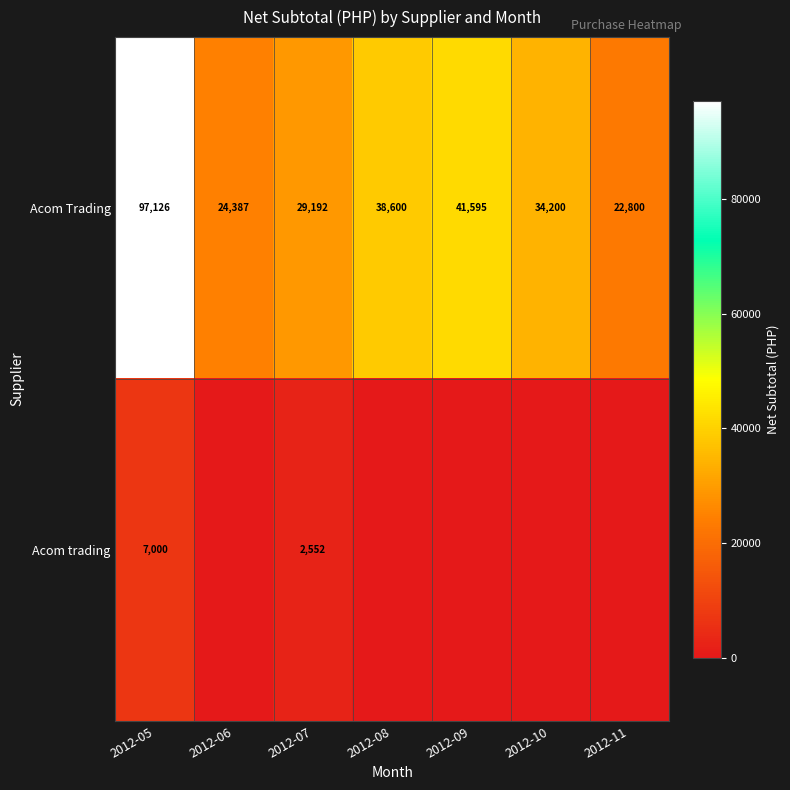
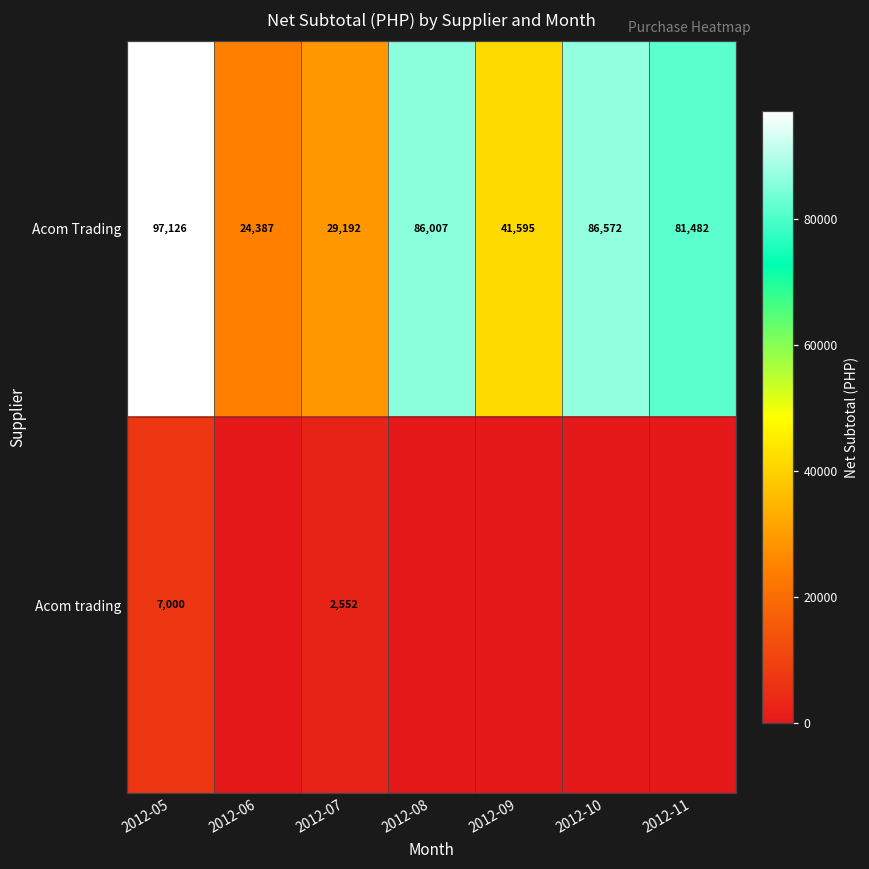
  {
    "Acom Trading": {
      "2012-05": "97,126",
      "2012-06": "24,387",
      "2012-07": "29,192",
-     "2012-08": "38,600",
+     "2012-08": "86,007",
      "2012-09": "41,595",
-     "2012-10": "34,200",
-     "2012-11": "22,800"
+     "2012-10": "86,572",
+     "2012-11": "81,482"
    },
    "Acom trading": {
      "2012-05": "7,000",
      "2012-07": "2,552"
    }
  }
